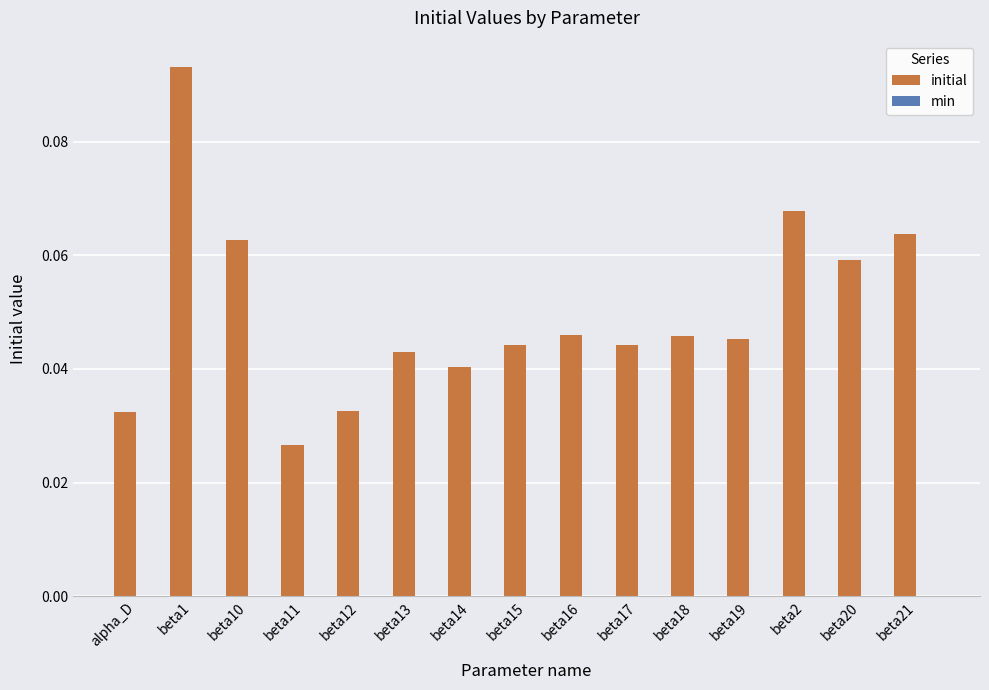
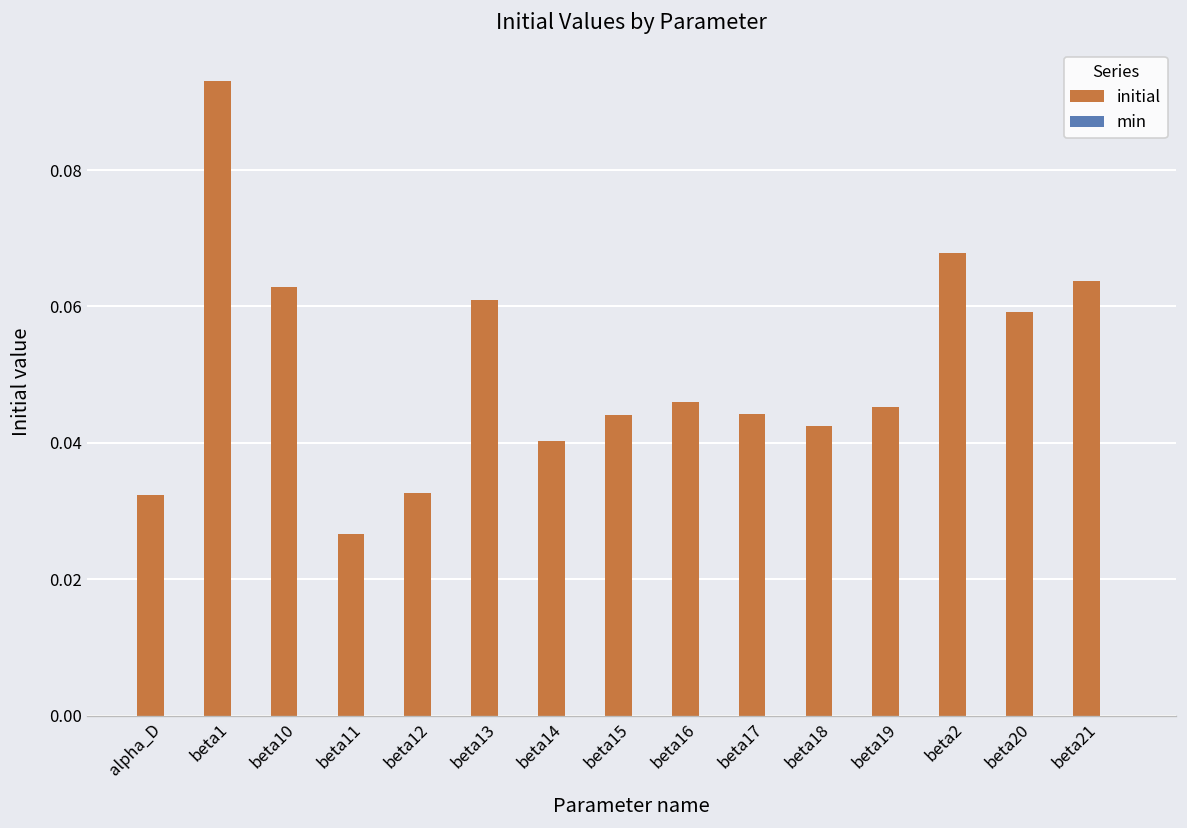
  {
    "initial": {
      "alpha_D": 0.032,
      "beta1": 0.093,
      "beta10": 0.063,
      "beta11": 0.027,
      "beta12": 0.033,
-     "beta13": 0.043,
+     "beta13": 0.061,
      "beta14": 0.040,
      "beta15": 0.044,
      "beta16": 0.046,
      "beta17": 0.044,
-     "beta18": 0.046,
+     "beta18": 0.043,
      "beta19": 0.045,
      "beta2": 0.068,
      "beta20": 0.059,
      "beta21": 0.064
    },
    "min": {
      "alpha_D": 0.000,
      "beta1": 0.000,
      "beta10": 0.000,
      "beta11": 0.000,
      "beta12": 0.000,
      "beta13": 0.000,
      "beta14": 0.000,
      "beta15": 0.000,
      "beta16": 0.000,
      "beta17": 0.000,
      "beta18": 0.000,
      "beta19": 0.000,
      "beta2": 0.000,
      "beta20": 0.000,
      "beta21": 0.000
    }
  }
